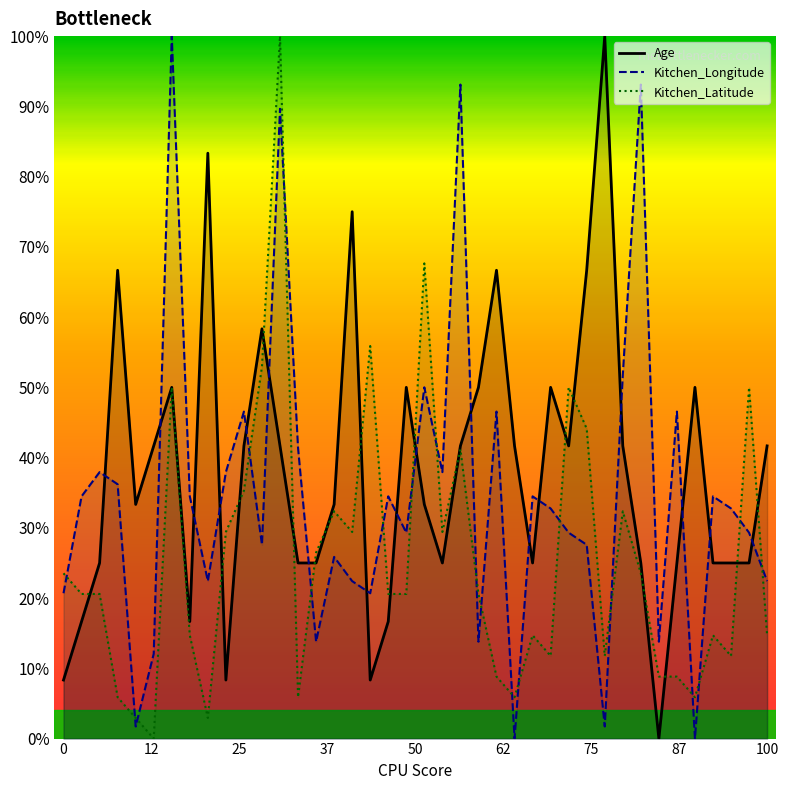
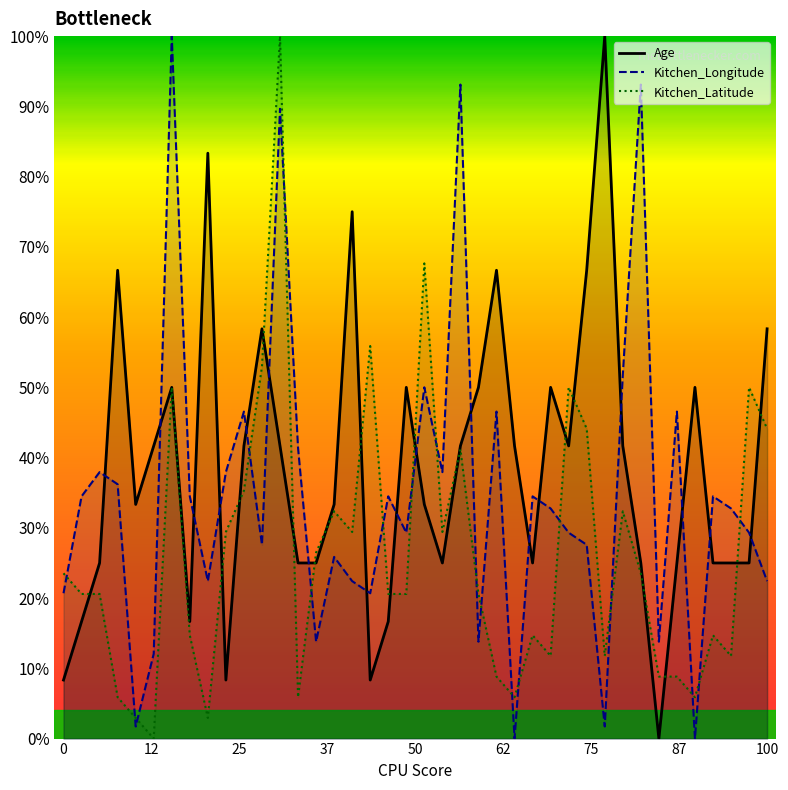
  {
    "Age": {
      "0": "8%",
-     "100": "42%"
+     "100": "58%"
    },
    "Kitchen_Longitude": {
      "0": "21%",
      "100": "22%"
    },
    "Kitchen_Latitude": {
      "0": "24%",
-     "100": "15%"
+     "100": "44%"
    }
  }
